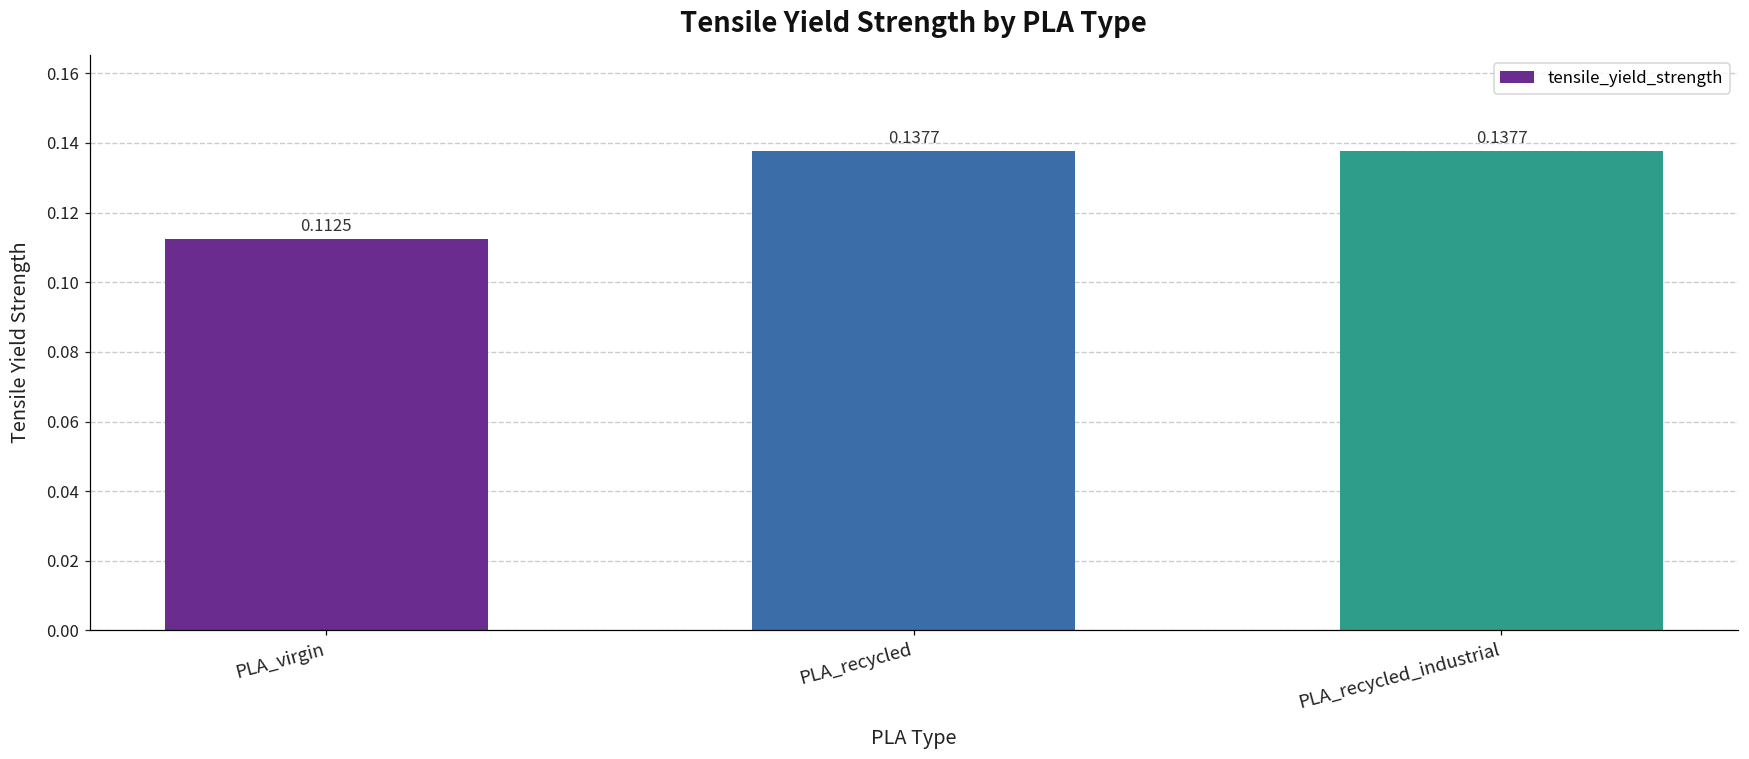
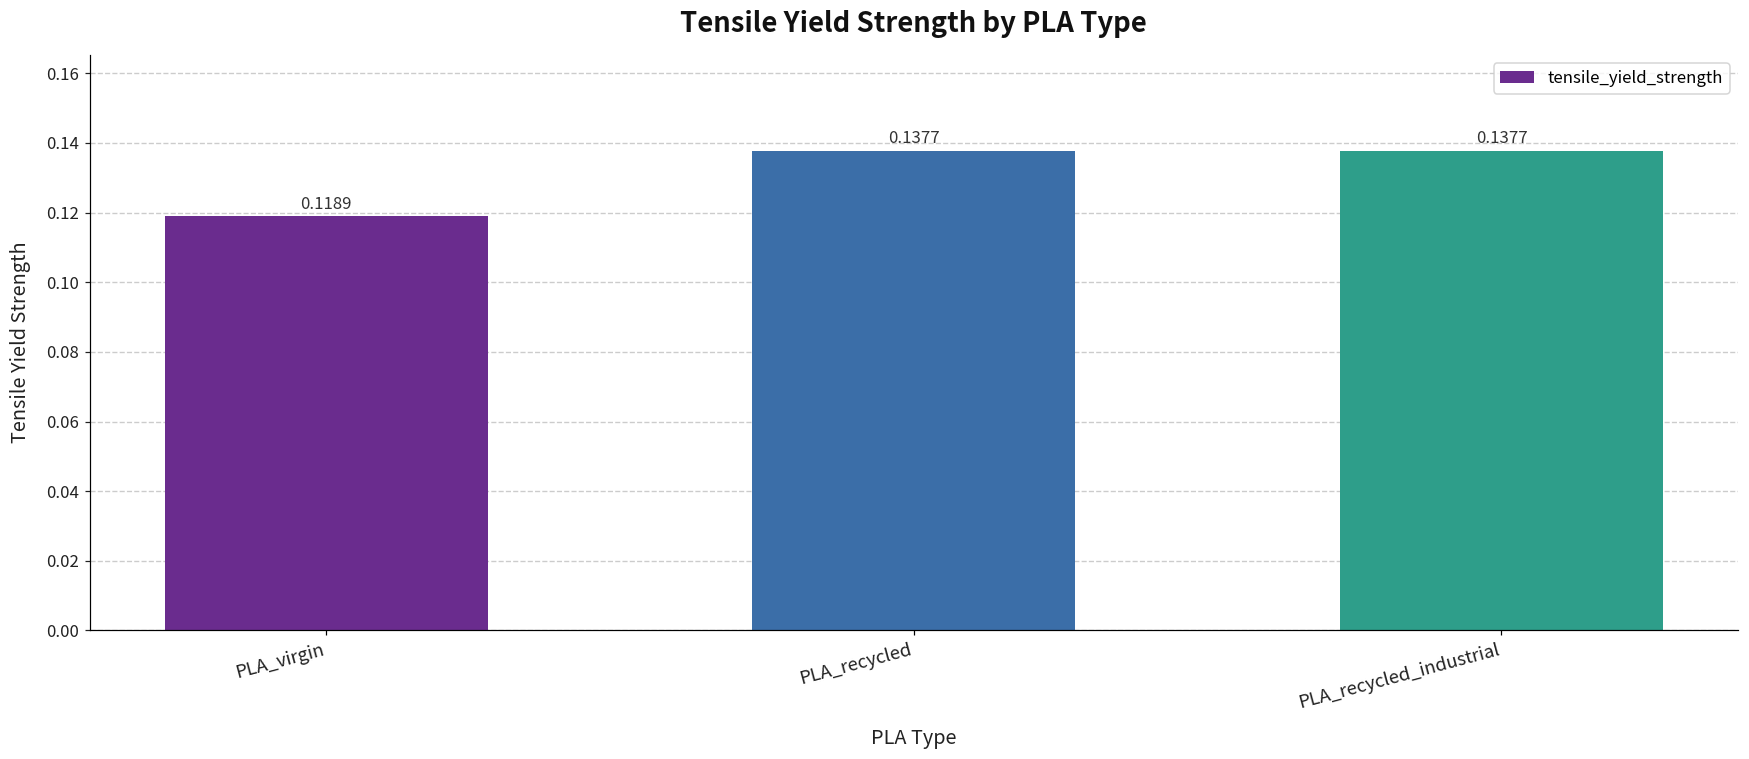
  {
-   "PLA_virgin": 0.1125,
+   "PLA_virgin": 0.1189,
    "PLA_recycled": 0.1377,
    "PLA_recycled_industrial": 0.1377
  }
